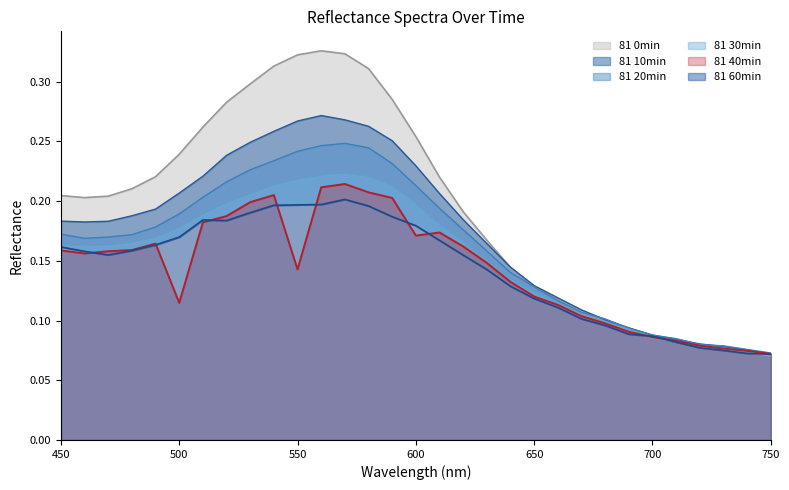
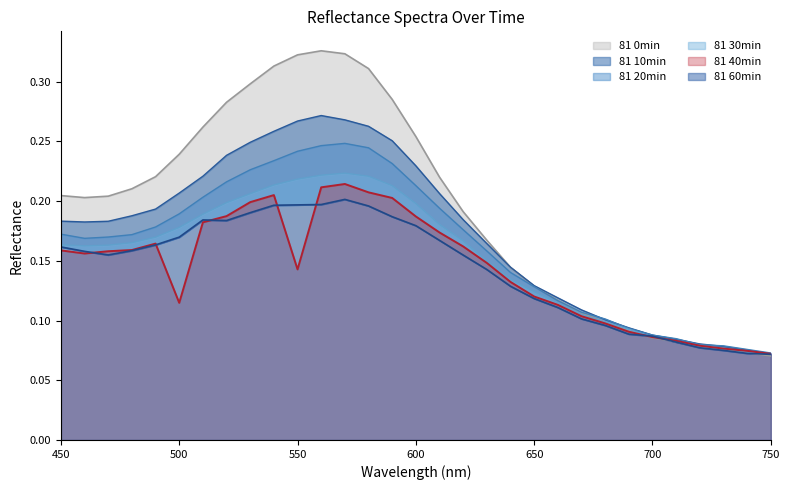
  {
    "81 40min": {
      "450": 0.159,
      "500": 0.115,
      "550": 0.143,
-     "600": 0.171
+     "600": 0.187
    }
  }
